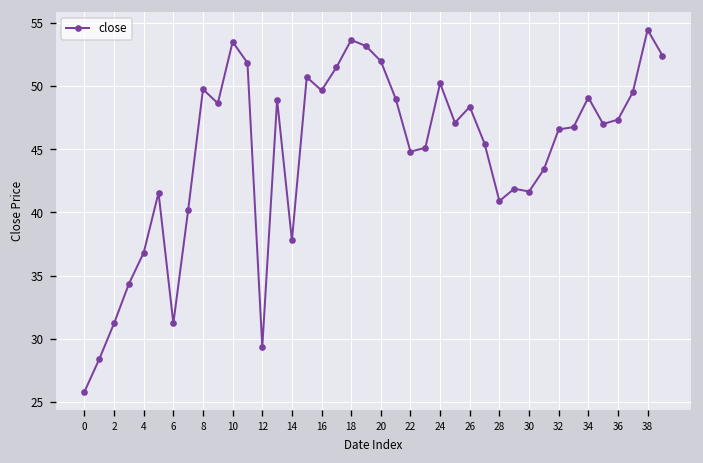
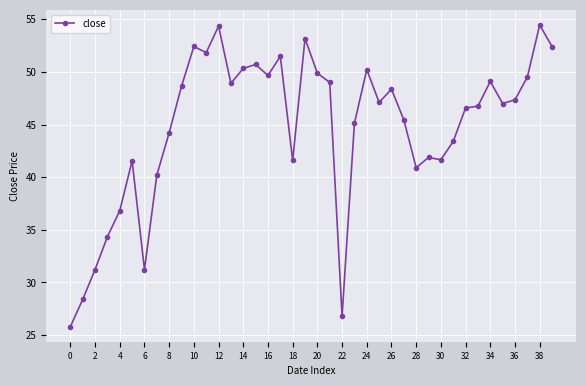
  {
    "0": 25.8,
    "2": 31.2,
    "4": 36.8,
    "6": 31.2,
-   "8": 49.8,
-   "10": 53.5,
-   "12": 29.3,
-   "14": 37.8,
+   "8": 44.2,
+   "10": 52.4,
+   "12": 54.4,
+   "14": 50.3,
    "16": 49.7,
-   "18": 53.7,
-   "20": 52.0,
-   "22": 44.8,
+   "18": 41.6,
+   "20": 49.9,
+   "22": 26.8,
    "24": 50.2,
    "26": 48.4,
    "28": 40.9,
    "30": 41.7,
    "32": 46.6,
    "34": 49.1,
    "36": 47.4,
    "38": 54.5
  }
